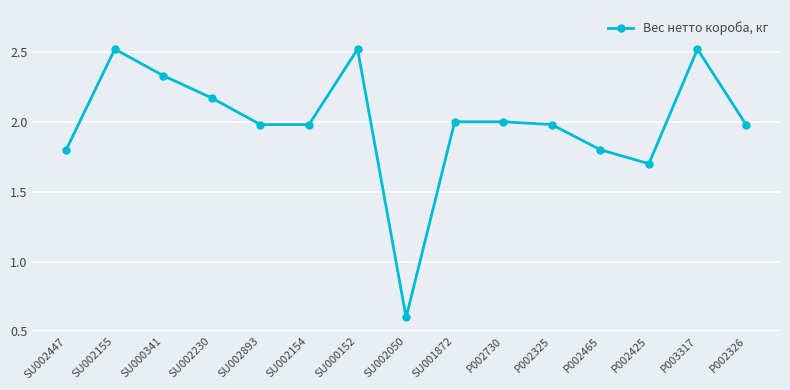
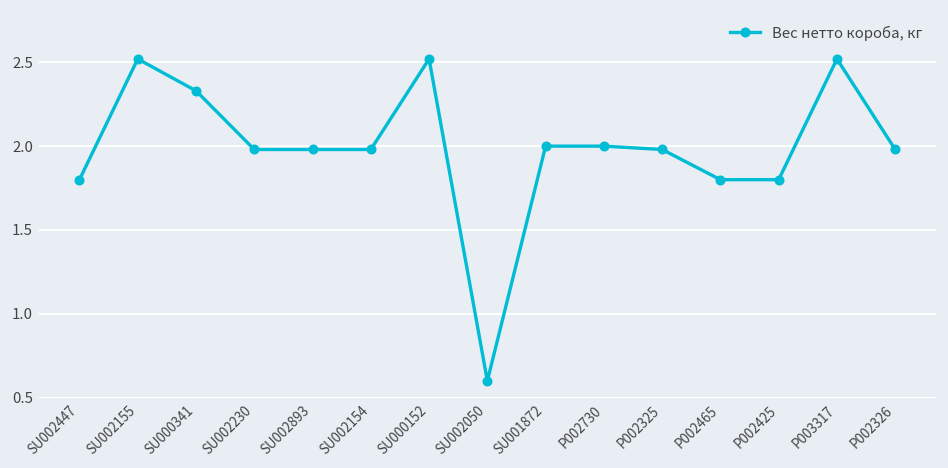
  {
    "SU002447": 1.80,
    "SU002155": 2.52,
    "SU000341": 2.33,
-   "SU002230": 2.17,
+   "SU002230": 1.98,
    "SU002893": 1.98,
    "SU002154": 1.98,
    "SU000152": 2.52,
    "SU002050": 0.60,
    "SU001872": 2.00,
    "P002730": 2.00,
    "P002325": 1.98,
    "P002465": 1.80,
-   "P002425": 1.7,
+   "P002425": 1.8,
    "P003317": 2.52,
    "P002326": 1.98
  }
